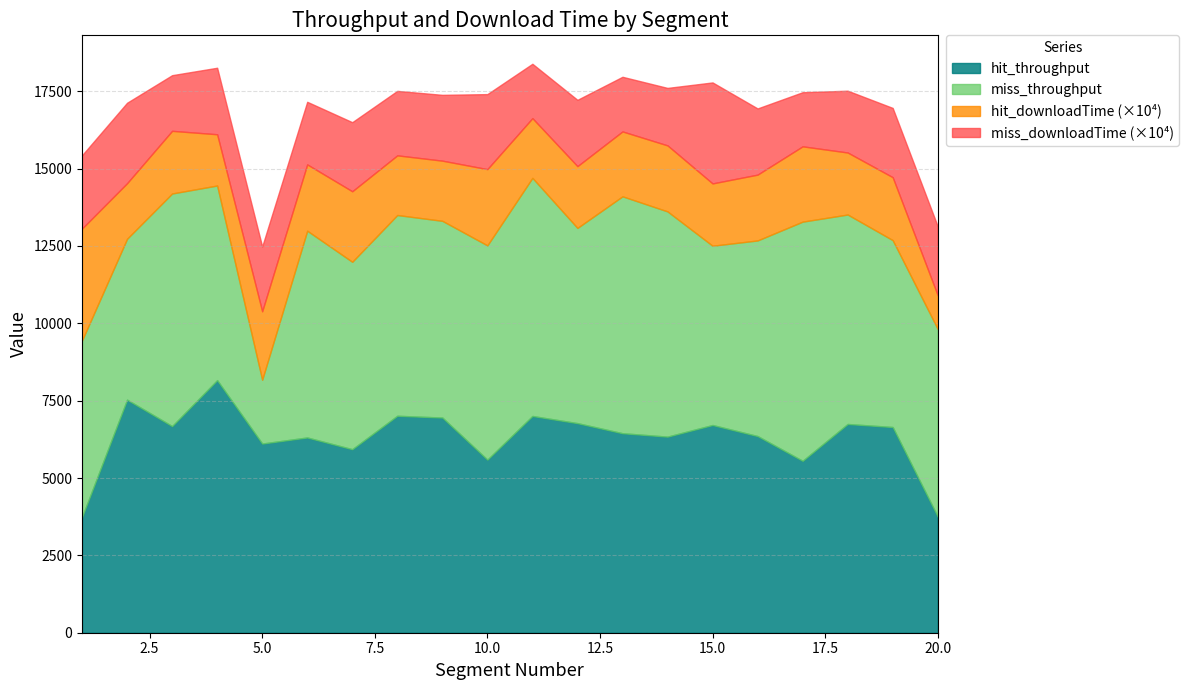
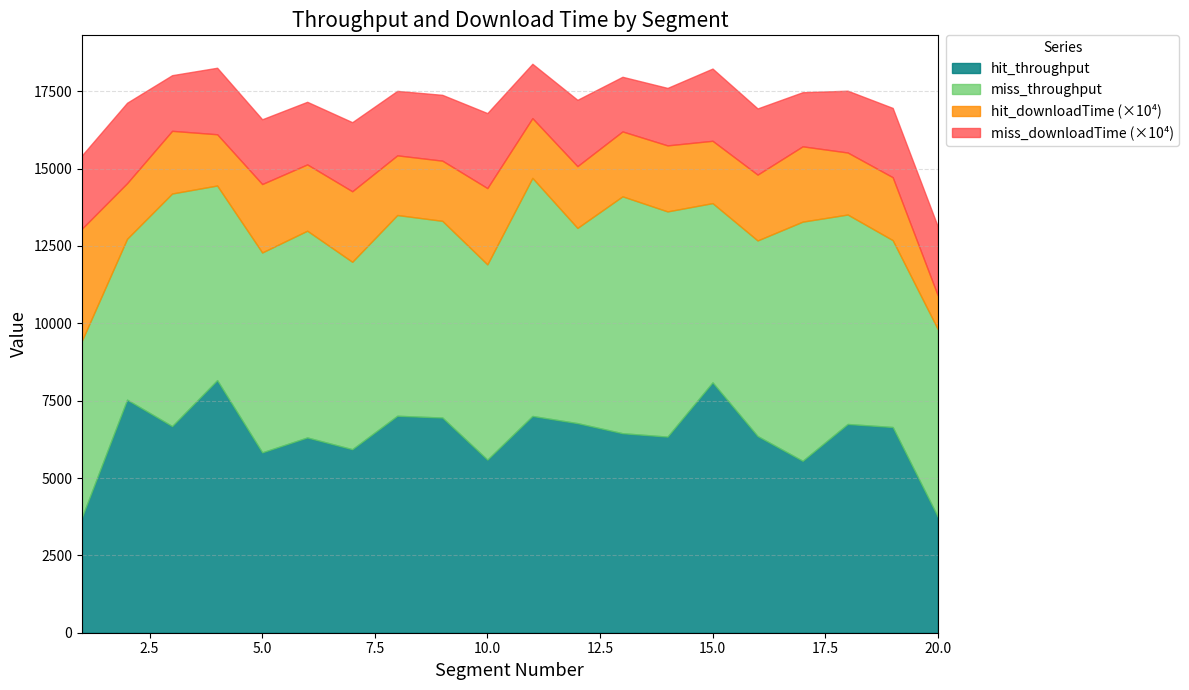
  {
    "hit_throughput": {
-     "5.0": 6100,
+     "5.0": 5800,
      "10.0": 5600,
-     "15.0": 6700,
+     "15.0": 8100,
      "20.0": 3800
    },
    "miss_throughput": {
-     "5.0": 2100,
-     "10.0": 6900,
+     "5.0": 6500,
+     "10.0": 6300,
      "15.0": 5800,
      "20.0": 6100
    },
    "hit_downloadTime (×10⁴)": {
      "5.0": 2200,
      "10.0": 2500,
      "15.0": 2000,
      "20.0": 1100
    },
    "miss_downloadTime (×10⁴)": {
      "5.0": 2100,
      "10.0": 2400,
-     "15.0": 3300,
+     "15.0": 2300,
      "20.0": 2200
    }
  }
